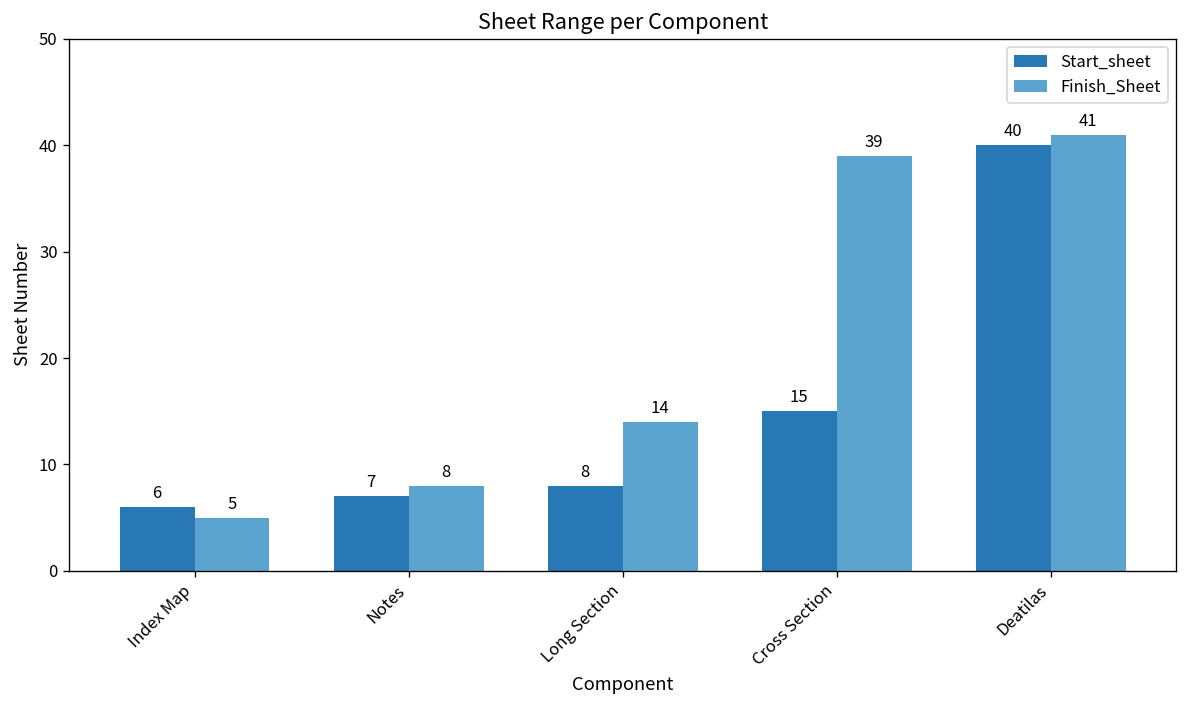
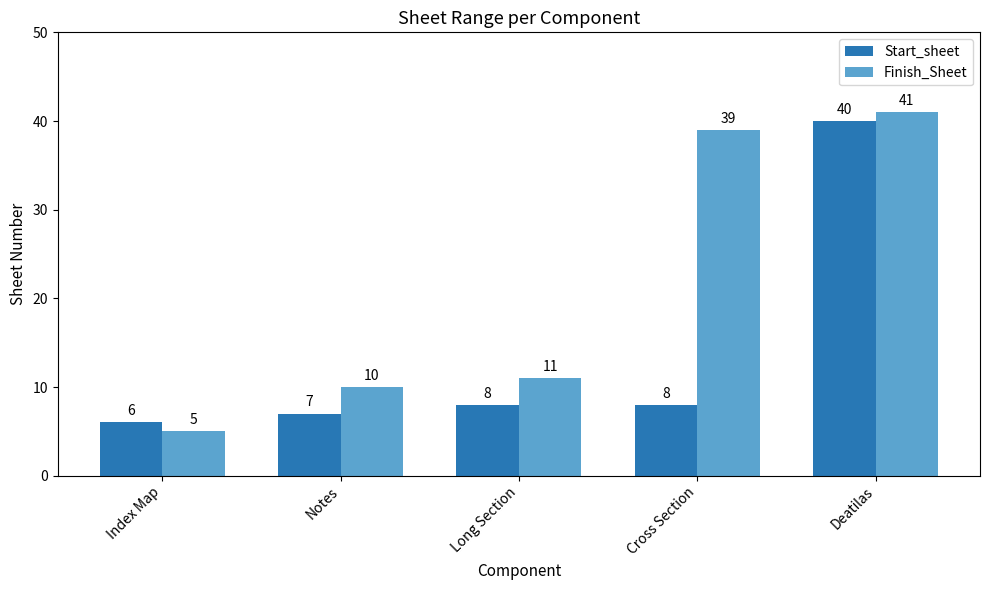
  {
    "Start_sheet": {
      "Index Map": 6,
      "Notes": 7,
      "Long Section": 8,
-     "Cross Section": 15,
+     "Cross Section": 8,
      "Deatilas": 40
    },
    "Finish_Sheet": {
      "Index Map": 5,
-     "Notes": 8,
-     "Long Section": 14,
+     "Notes": 10,
+     "Long Section": 11,
      "Cross Section": 39,
      "Deatilas": 41
    }
  }
